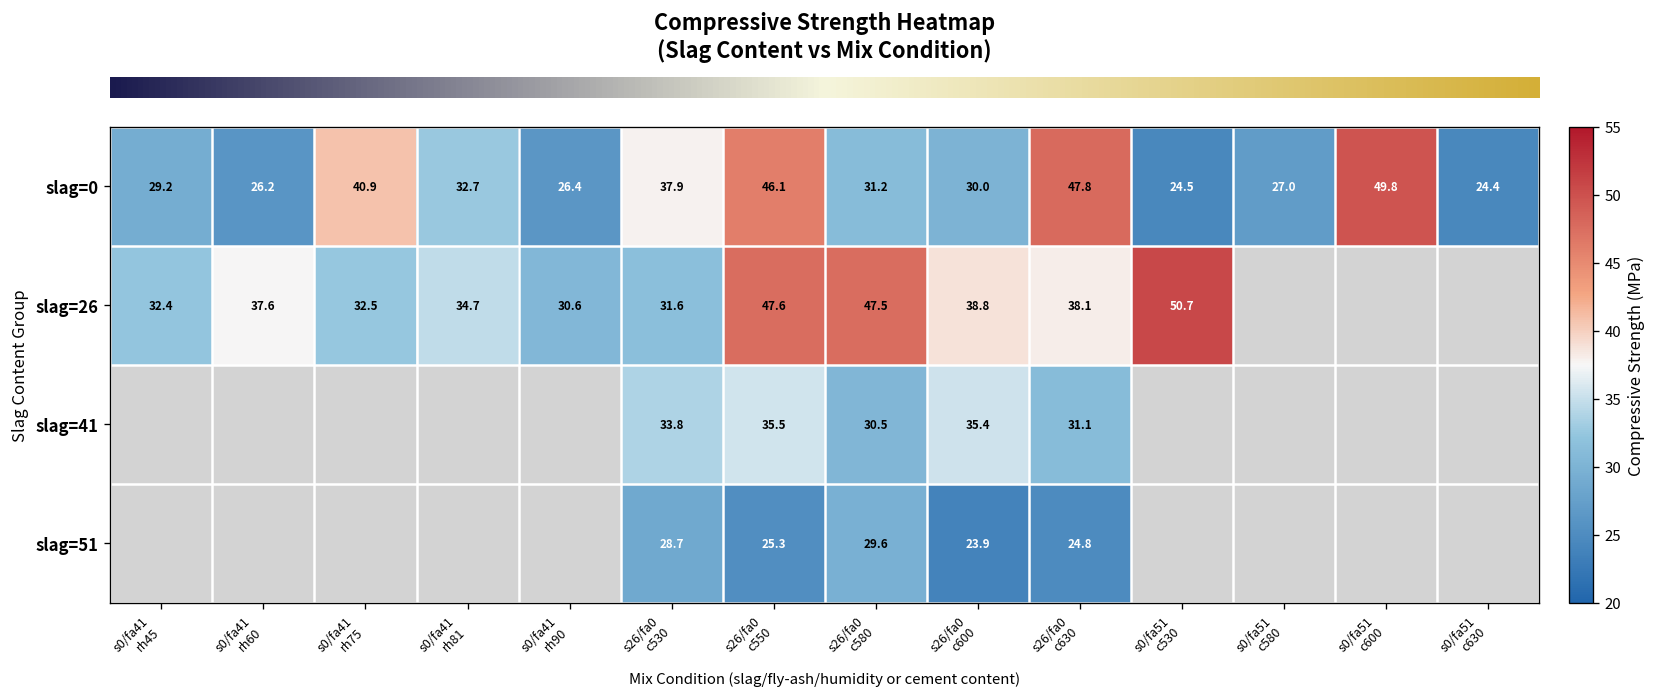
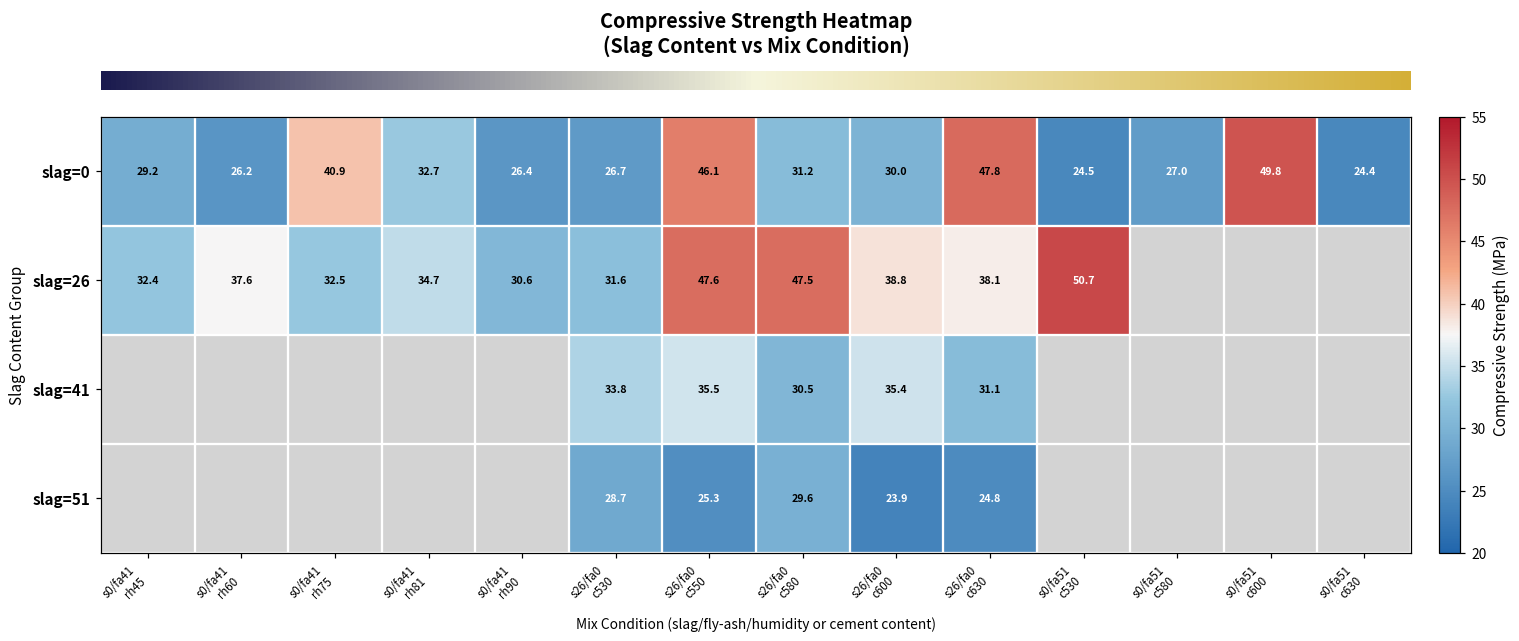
  {
    "slag=0": {
      "s0/fa41 rh45": 29.2,
      "s0/fa41 rh60": 26.2,
      "s0/fa41 rh75": 40.9,
      "s0/fa41 rh81": 32.7,
      "s0/fa41 rh90": 26.4,
-     "s26/fa0 c530": 37.9,
+     "s26/fa0 c530": 26.7,
      "s26/fa0 c550": 46.1,
      "s26/fa0 c580": 31.2,
      "s26/fa0 c600": 30.0,
      "s26/fa0 c630": 47.8,
      "s0/fa51 c530": 24.5,
      "s0/fa51 c580": 27.0,
      "s0/fa51 c600": 49.8,
      "s0/fa51 c630": 24.4
    },
    "slag=26": {
      "s0/fa41 rh45": 32.4,
      "s0/fa41 rh60": 37.6,
      "s0/fa41 rh75": 32.5,
      "s0/fa41 rh81": 34.7,
      "s0/fa41 rh90": 30.6,
      "s26/fa0 c530": 31.6,
      "s26/fa0 c550": 47.6,
      "s26/fa0 c580": 47.5,
      "s26/fa0 c600": 38.8,
      "s26/fa0 c630": 38.1,
      "s0/fa51 c530": 50.7
    },
    "slag=41": {
      "s26/fa0 c530": 33.8,
      "s26/fa0 c550": 35.5,
      "s26/fa0 c580": 30.5,
      "s26/fa0 c600": 35.4,
      "s26/fa0 c630": 31.1
    },
    "slag=51": {
      "s26/fa0 c530": 28.7,
      "s26/fa0 c550": 25.3,
      "s26/fa0 c580": 29.6,
      "s26/fa0 c600": 23.9,
      "s26/fa0 c630": 24.8
    }
  }
